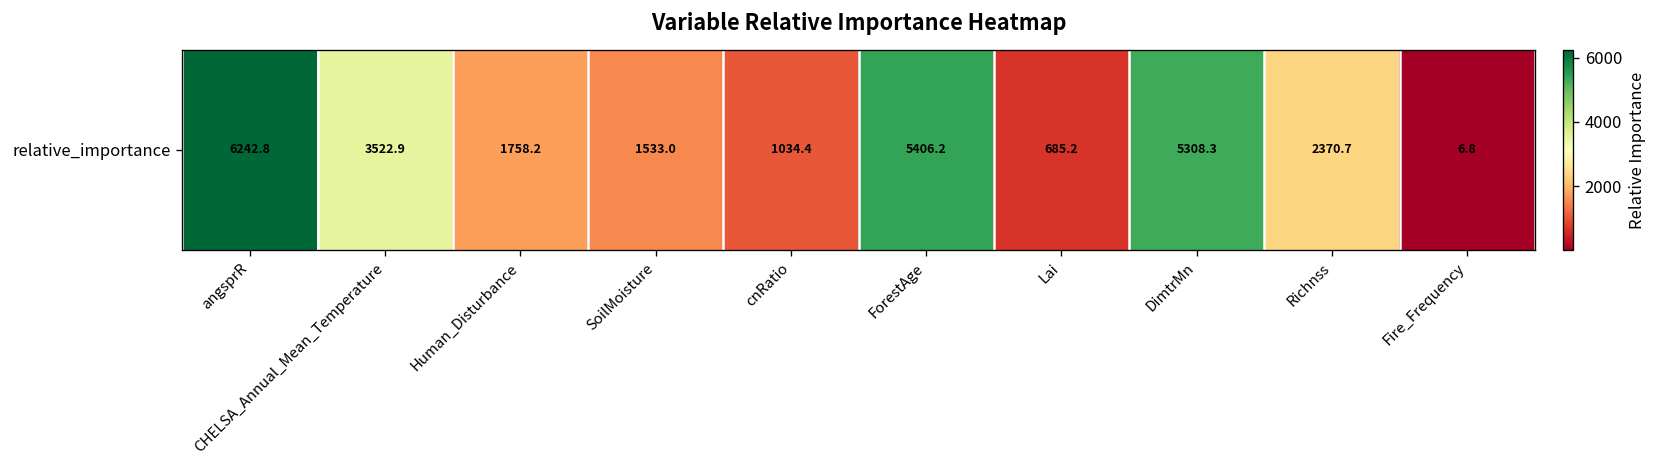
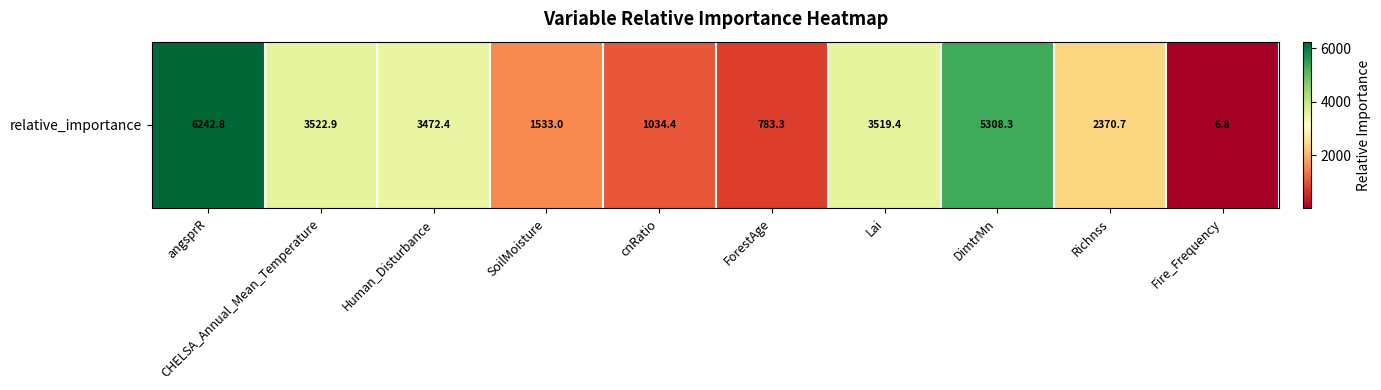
  {
    "relative_importance": {
      "angsprR": 6242.8,
      "CHELSA_Annual_Mean_Temperature": 3522.9,
-     "Human_Disturbance": 1758.2,
+     "Human_Disturbance": 3472.4,
      "SoilMoisture": 1533.0,
      "cnRatio": 1034.4,
-     "ForestAge": 5406.2,
-     "Lai": 685.2,
+     "ForestAge": 783.3,
+     "Lai": 3519.4,
      "DimtrMn": 5308.3,
      "Richnss": 2370.7,
      "Fire_Frequency": 6.8
    }
  }
